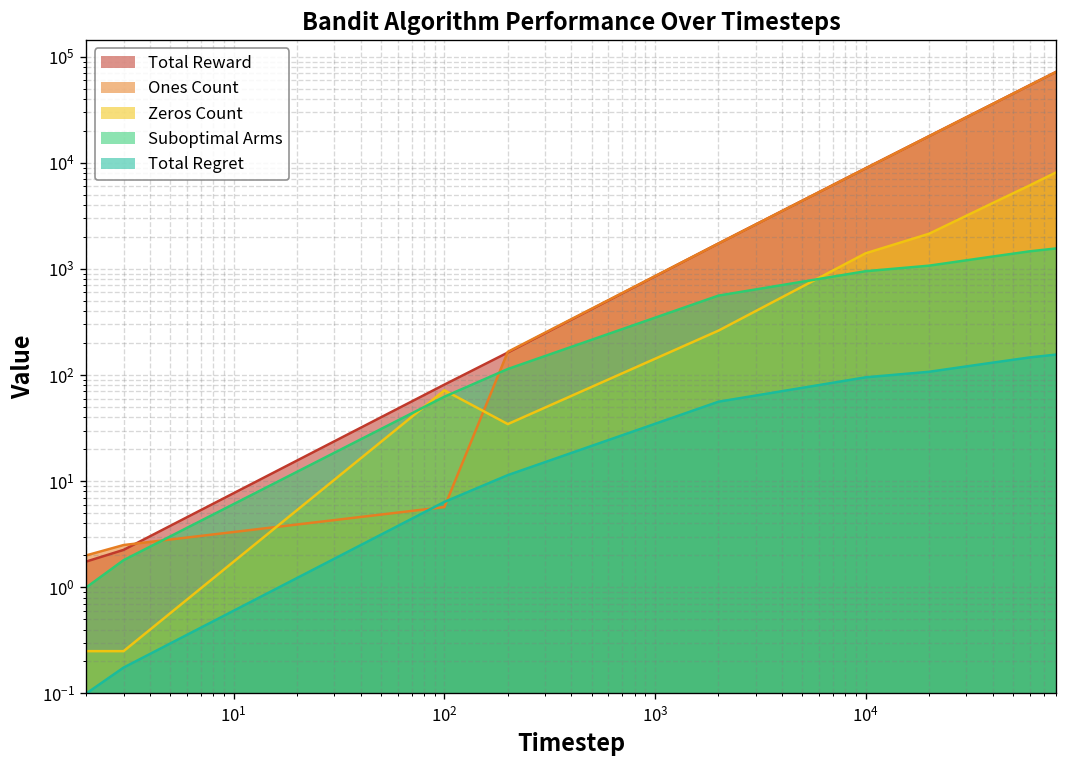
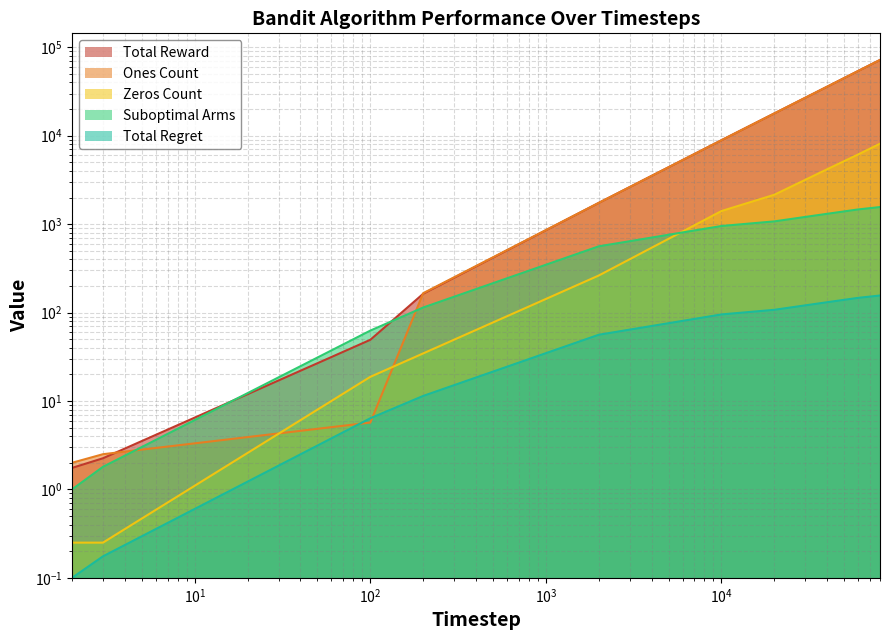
  {
    "Total Reward": {
-     "10^2": 80
+     "10^2": 50
    },
    "Ones Count": {
      "10^2": 6
    },
    "Zeros Count": {
-     "10^2": 70,
+     "10^2": 19,
      "10^4": 1400
    }
  }
